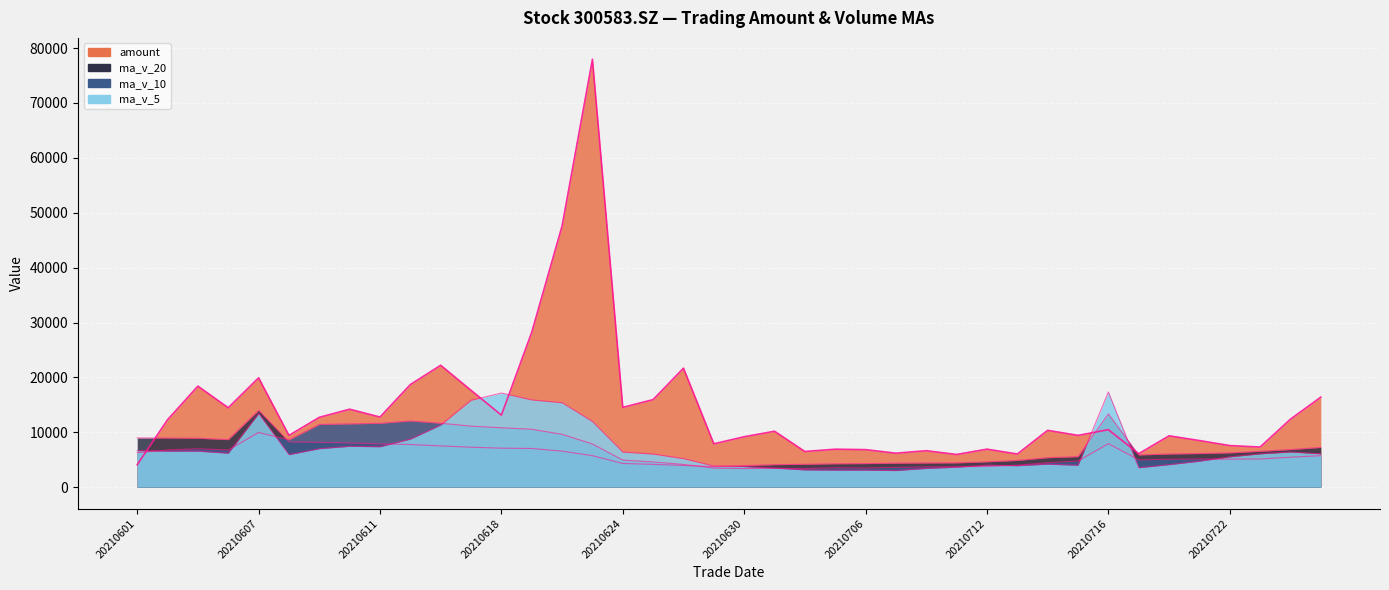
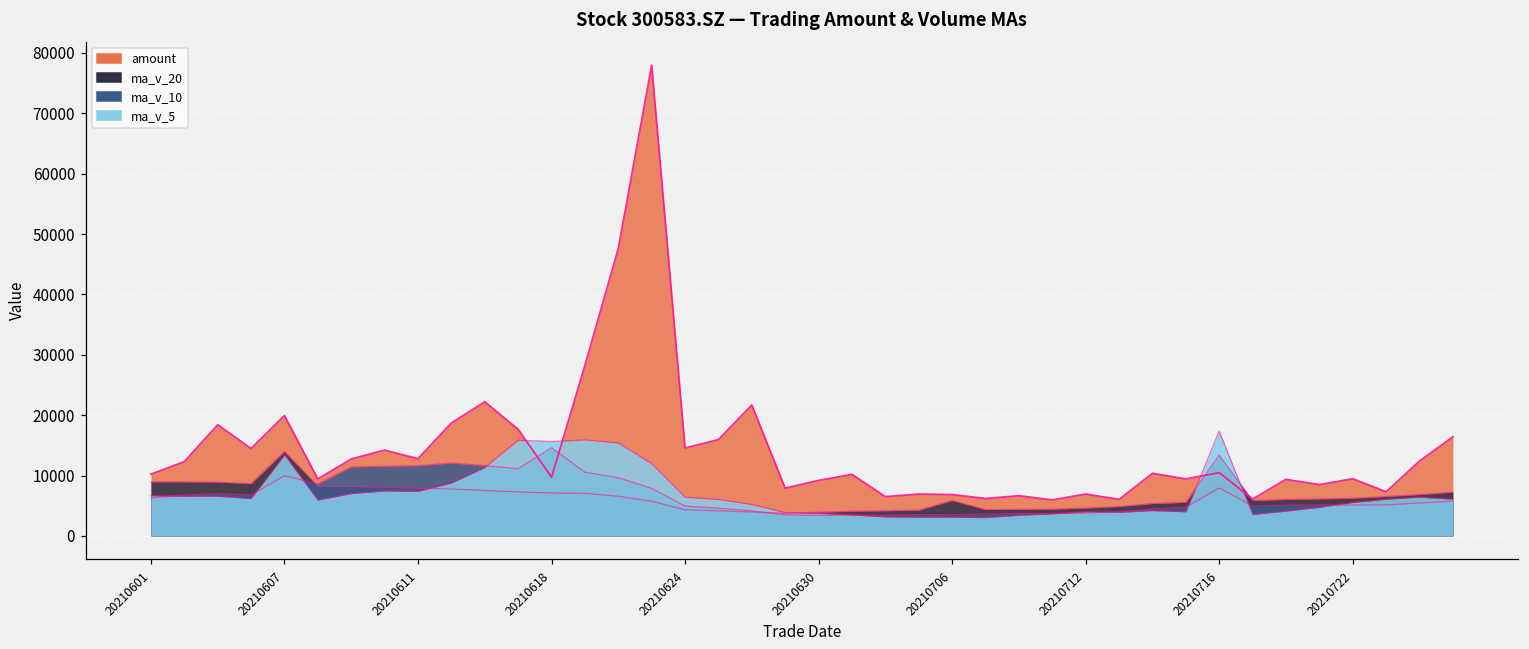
  {
    "amount": {
-     "20210601": 4000,
+     "20210601": 10000,
      "20210607": 20000,
      "20210611": 13000,
-     "20210618": 13000,
+     "20210618": 10000,
      "20210624": 15000,
      "20210630": 9000,
      "20210706": 7000,
      "20210712": 7000,
      "20210716": 10000,
-     "20210722": 8000
+     "20210722": 9000
    },
    "ma_v_20": {
      "20210601": 9000,
      "20210607": 14000,
      "20210611": 8000,
      "20210618": 7000,
      "20210624": 4000,
-     "20210706": 4000,
+     "20210706": 6000,
      "20210712": 5000,
      "20210716": 13000,
      "20210722": 6000
    },
    "ma_v_10": {
      "20210607": 10000,
      "20210611": 12000,
-     "20210618": 11000,
+     "20210618": 15000,
      "20210624": 5000,
      "20210716": 8000
    },
    "ma_v_5": {
      "20210607": 13000,
      "20210611": 7000,
-     "20210618": 17000,
+     "20210618": 16000,
      "20210624": 6000,
      "20210716": 17000
    }
  }
